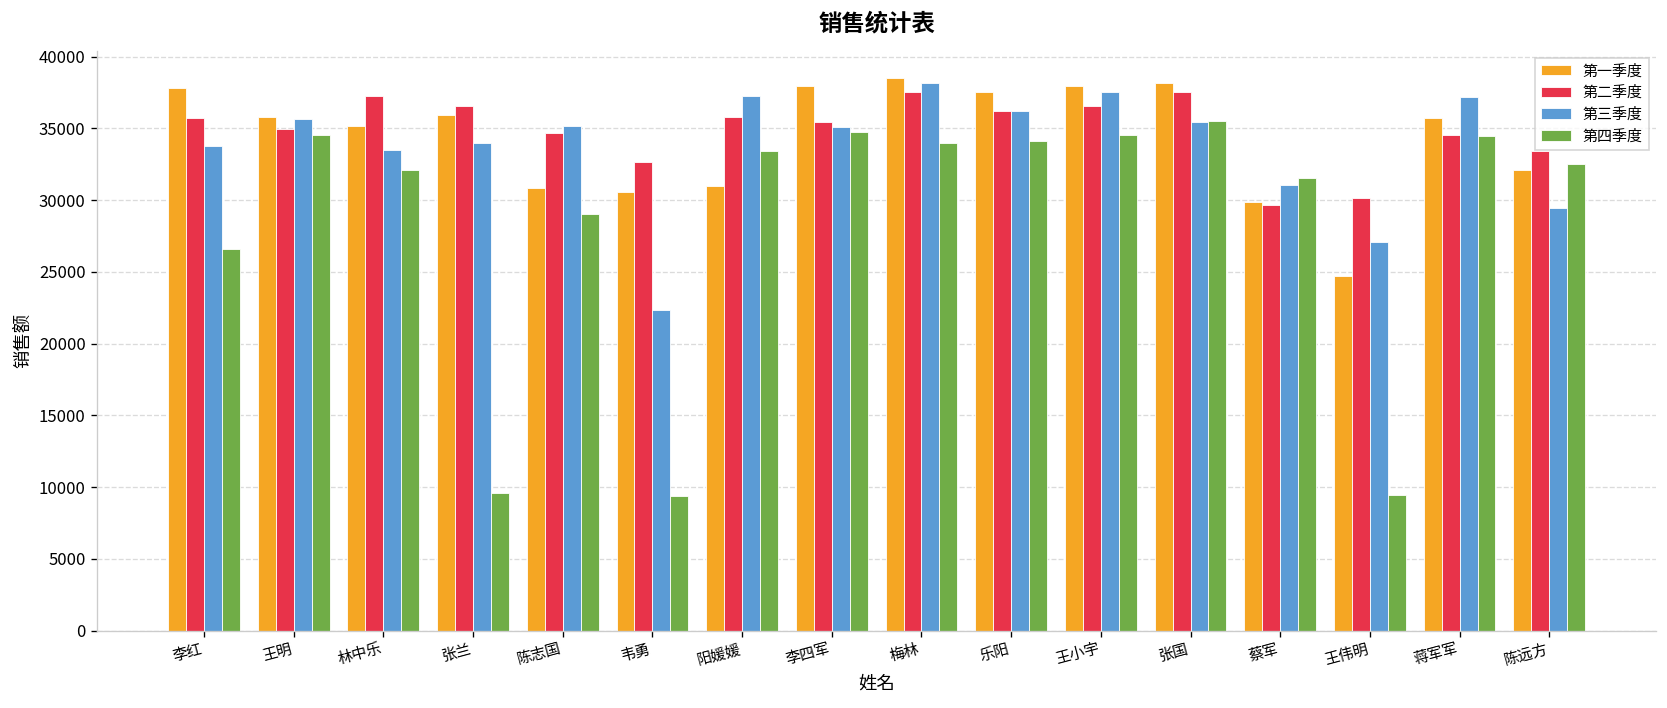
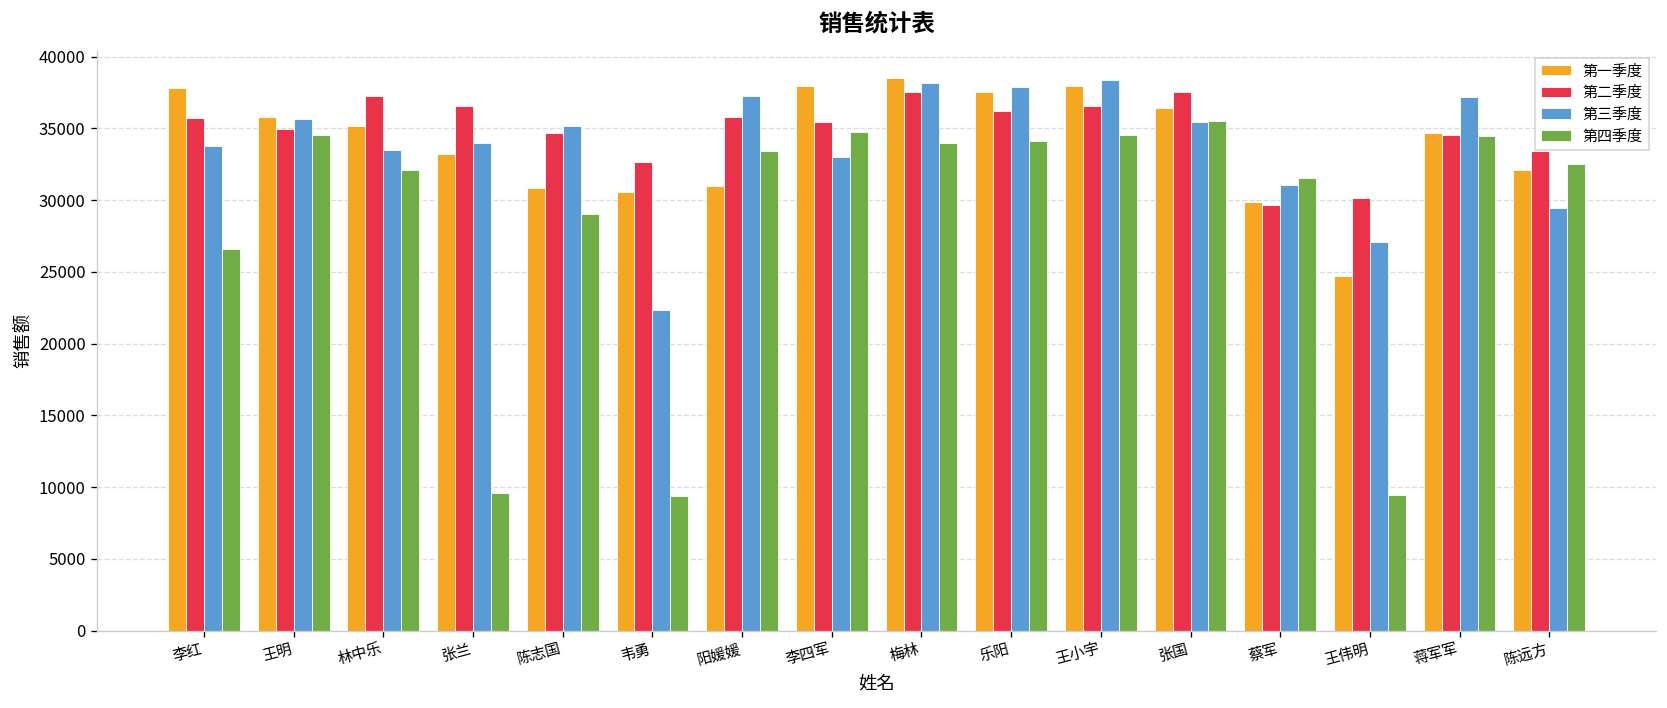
  {
    "第一季度": {
      "李红": 37800,
      "王明": 35800,
      "林中乐": 35100,
-     "张兰": 35900,
+     "张兰": 33200,
      "陈志国": 30800,
      "韦勇": 30600,
      "阳媛媛": 31000,
      "李四军": 37900,
      "梅林": 38500,
      "乐阳": 37500,
      "王小宇": 38000,
-     "张国": 38200,
+     "张国": 36400,
      "蔡军": 29800,
      "王伟明": 24700,
-     "蒋军军": 35700,
+     "蒋军军": 34700,
      "陈远方": 32100
    },
    "第二季度": {
      "李红": 35700,
      "王明": 35000,
      "林中乐": 37300,
      "张兰": 36500,
      "陈志国": 34700,
      "韦勇": 32700,
      "阳媛媛": 35800,
      "李四军": 35500,
      "梅林": 37600,
      "乐阳": 36200,
      "王小宇": 36500,
      "张国": 37500,
      "蔡军": 29700,
      "王伟明": 30100,
      "蒋军军": 34500
    },
    "第三季度": {
      "李红": 33800,
      "王明": 35700,
      "林中乐": 33500,
      "张兰": 34000,
      "陈志国": 35200,
      "韦勇": 22400,
      "阳媛媛": 37300,
-     "李四军": 35100,
+     "李四军": 33000,
      "梅林": 38100,
-     "乐阳": 36200,
-     "王小宇": 37600,
+     "乐阳": 37900,
+     "王小宇": 38400,
      "张国": 35500,
      "蔡军": 31100,
      "王伟明": 27100,
      "蒋军军": 37200,
      "陈远方": 29500
    },
    "第四季度": {
      "李红": 26600,
      "王明": 34500,
      "林中乐": 32100,
      "张兰": 9600,
      "陈志国": 29000,
      "韦勇": 9400,
      "阳媛媛": 33500,
      "李四军": 34800,
      "梅林": 34000,
      "乐阳": 34100,
      "王小宇": 34600,
      "张国": 35500,
      "蔡军": 31500,
      "王伟明": 9500,
      "蒋军军": 34500,
      "陈远方": 32500
    }
  }
